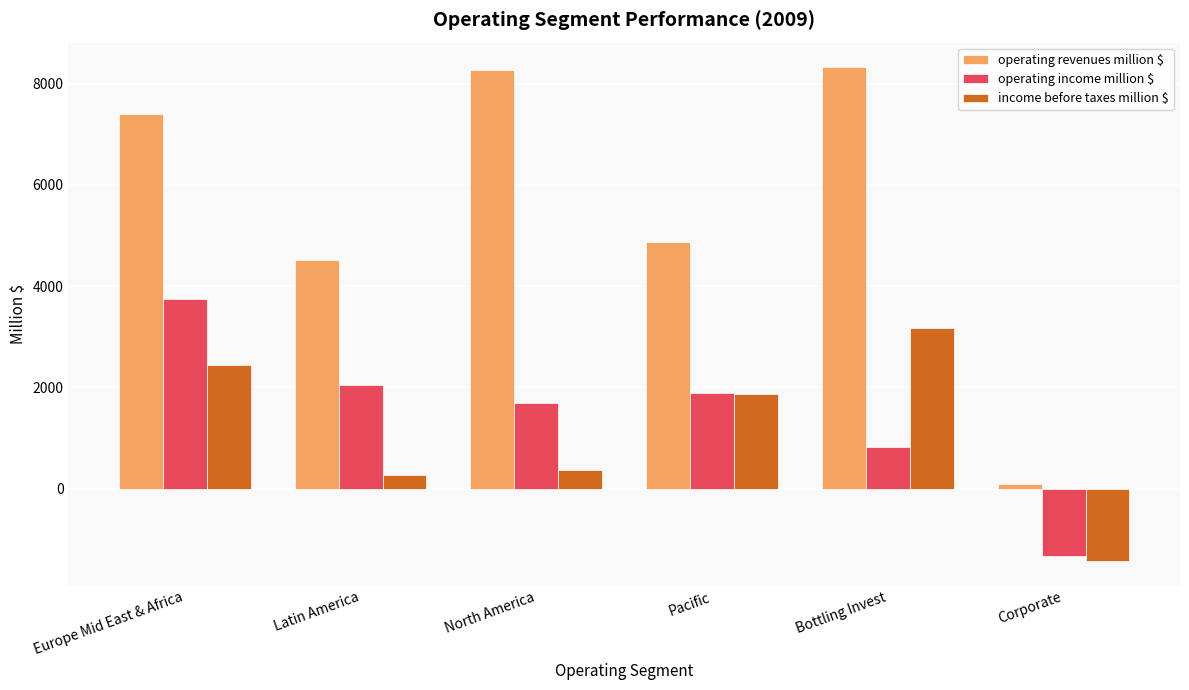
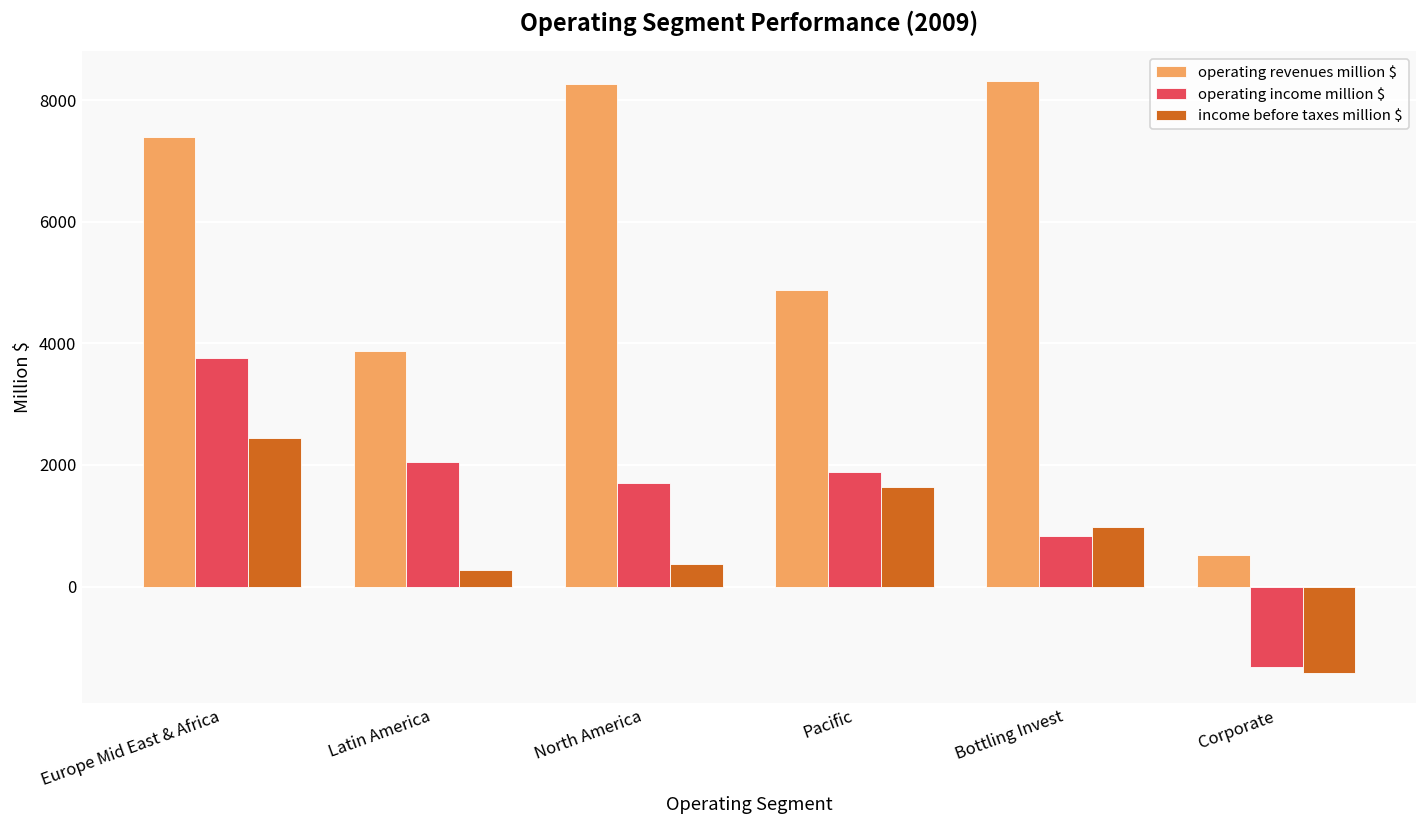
  {
    "operating revenues million $": {
      "Europe Mid East & Africa": 7400,
-     "Latin America": 4500,
+     "Latin America": 3900,
      "North America": 8300,
      "Pacific": 4900,
      "Bottling Invest": 8300,
-     "Corporate": 100
+     "Corporate": 500
    },
    "operating income million $": {
      "Europe Mid East & Africa": 3800,
      "Latin America": 2000,
      "North America": 1700,
      "Pacific": 1900,
      "Bottling Invest": 800,
      "Corporate": -1300
    },
    "income before taxes million $": {
      "Europe Mid East & Africa": 2400,
      "Latin America": 300,
      "North America": 400,
-     "Pacific": 1900,
-     "Bottling Invest": 3200,
+     "Pacific": 1600,
+     "Bottling Invest": 1000,
      "Corporate": -1400
    }
  }
